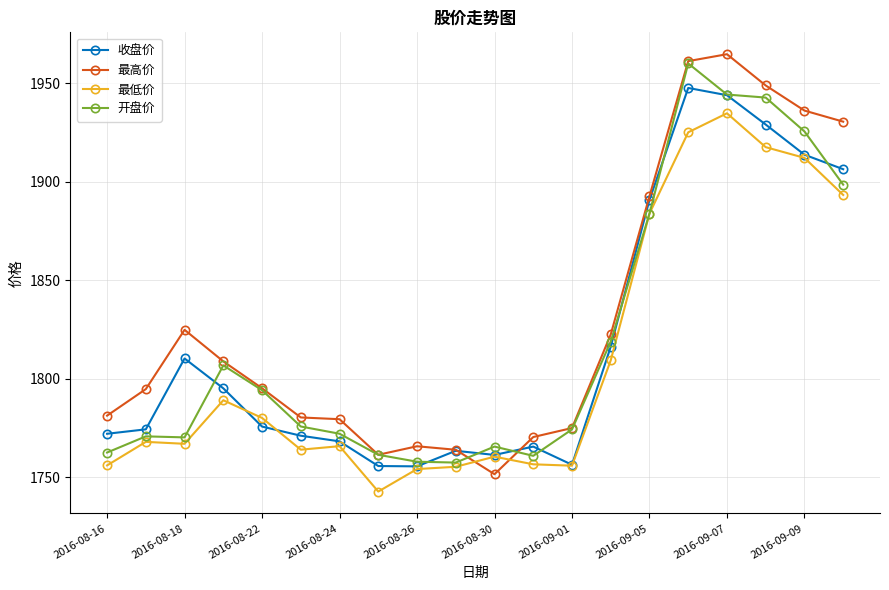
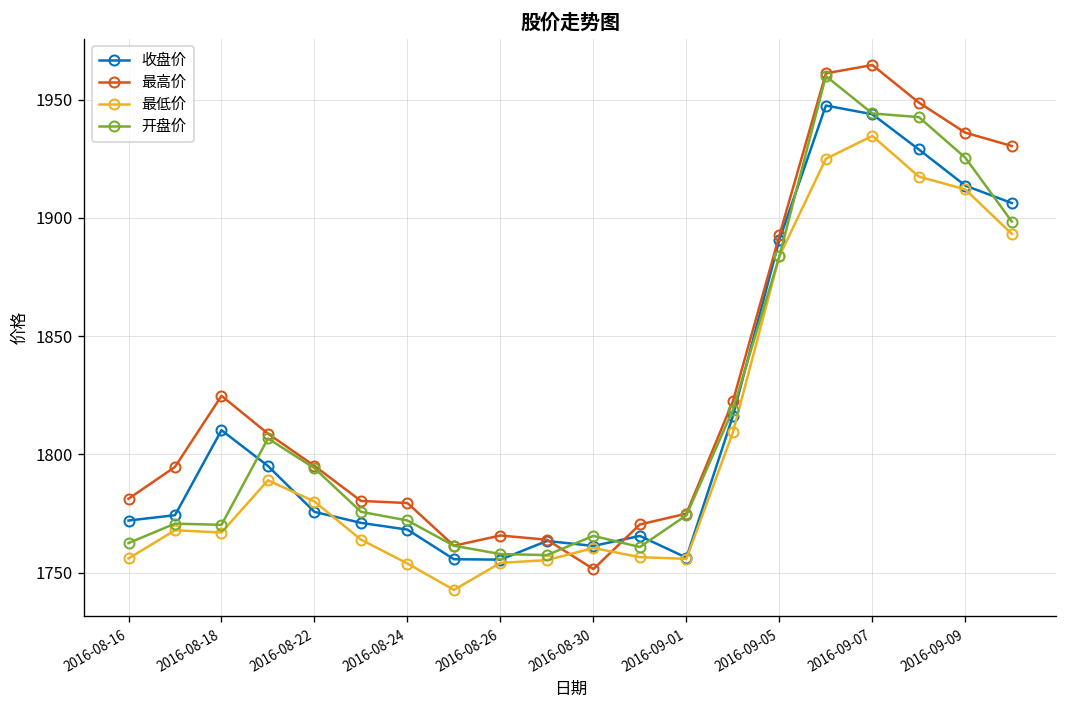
  {
    "收盘价": {
      "2016-08-16": 1772,
      "2016-08-18": 1810,
      "2016-08-22": 1776,
      "2016-08-24": 1768,
      "2016-08-26": 1756,
      "2016-09-05": 1891,
      "2016-09-09": 1914
    },
    "最高价": {
      "2016-08-16": 1781,
      "2016-08-18": 1825,
      "2016-08-24": 1779,
      "2016-08-26": 1766,
      "2016-08-30": 1752,
      "2016-09-05": 1893,
      "2016-09-07": 1965,
      "2016-09-09": 1936
    },
    "最低价": {
      "2016-08-16": 1756,
      "2016-08-18": 1767,
      "2016-08-22": 1780,
-     "2016-08-24": 1766,
+     "2016-08-24": 1754,
      "2016-08-26": 1754,
      "2016-09-07": 1935,
      "2016-09-09": 1912
    },
    "开盘价": {
      "2016-08-16": 1763,
      "2016-08-18": 1770,
      "2016-08-24": 1772,
      "2016-08-26": 1758,
      "2016-08-30": 1766,
      "2016-09-09": 1925
    }
  }
